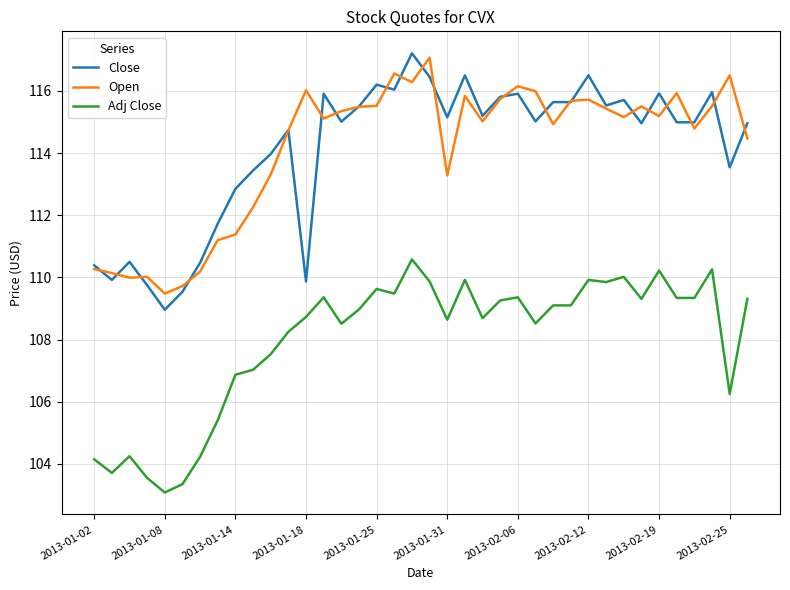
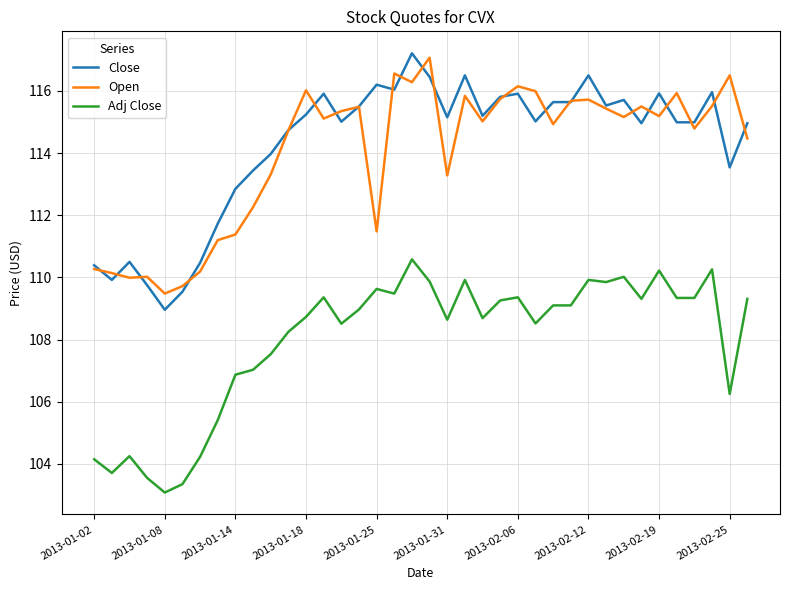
  {
    "Close": {
      "2013-01-02": 110.4,
      "2013-01-08": 109.0,
      "2013-01-14": 112.9,
-     "2013-01-18": 109.9,
+     "2013-01-18": 115.2,
      "2013-01-25": 116.2,
      "2013-01-31": 115.2,
      "2013-02-06": 115.9,
      "2013-02-12": 116.5,
      "2013-02-19": 115.9,
      "2013-02-25": 113.5
    },
    "Open": {
      "2013-01-02": 110.3,
      "2013-01-08": 109.5,
      "2013-01-14": 111.4,
      "2013-01-18": 116.0,
-     "2013-01-25": 115.5,
+     "2013-01-25": 111.5,
      "2013-01-31": 113.3,
      "2013-02-06": 116.2,
      "2013-02-12": 115.7,
      "2013-02-19": 115.2,
      "2013-02-25": 116.5
    },
    "Adj Close": {
      "2013-01-02": 104.2,
      "2013-01-08": 103.1,
      "2013-01-14": 106.9,
      "2013-01-18": 108.7,
      "2013-01-25": 109.6,
      "2013-01-31": 108.6,
      "2013-02-06": 109.4,
      "2013-02-12": 109.9,
      "2013-02-19": 110.2,
      "2013-02-25": 106.3
    }
  }
